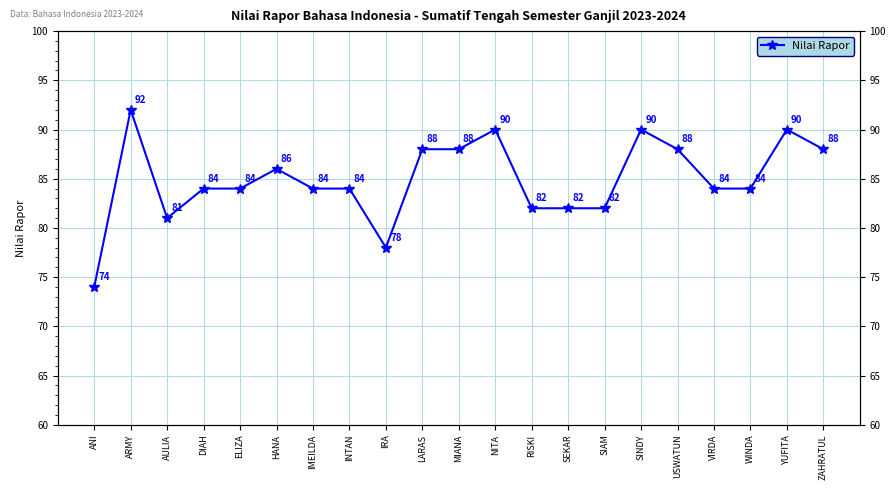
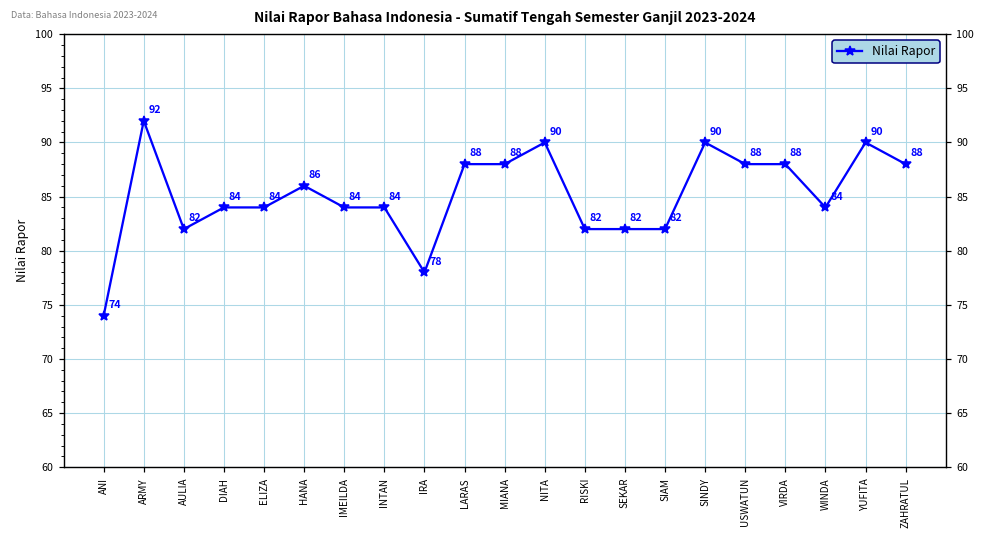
  {
    "ANI": 74,
    "ARMY": 92,
-   "AULIA": 81,
+   "AULIA": 82,
    "DIAH": 84,
    "ELIZA": 84,
    "HANA": 86,
    "IMEILDA": 84,
    "INTAN": 84,
    "IRA": 78,
    "LARAS": 88,
    "MIANA": 88,
    "NITA": 90,
    "RISKI": 82,
    "SEKAR": 82,
    "SIAM": 82,
    "SINDY": 90,
    "USWATUN": 88,
-   "VIRDA": 84,
+   "VIRDA": 88,
    "WINDA": 84,
    "YUFITA": 90,
    "ZAHRATUL": 88
  }
